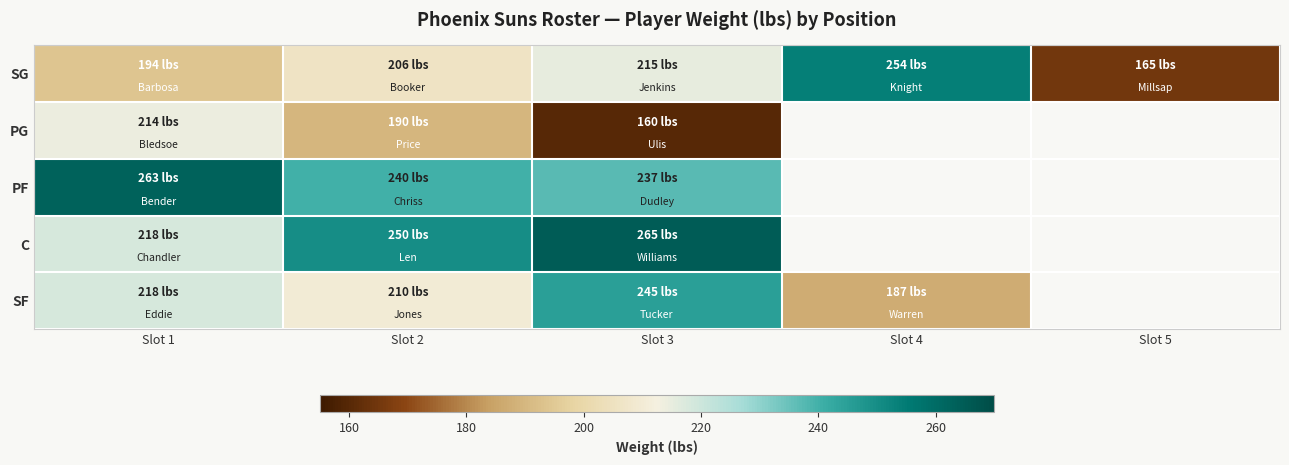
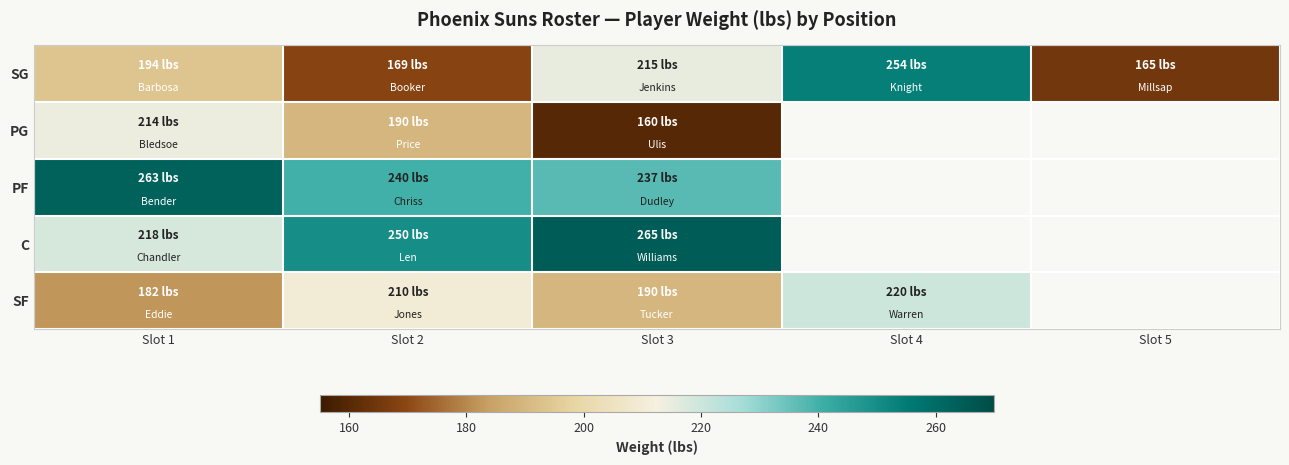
  {
    "SG": {
-     "Slot 2": 206
+     "Slot 2": 169
    },
    "SF": {
-     "Slot 1": 218,
-     "Slot 3": 245,
-     "Slot 4": 187
+     "Slot 1": 182,
+     "Slot 3": 190,
+     "Slot 4": 220
    }
  }
